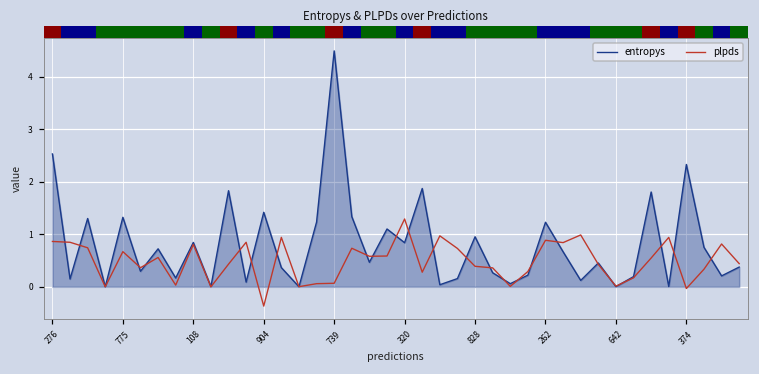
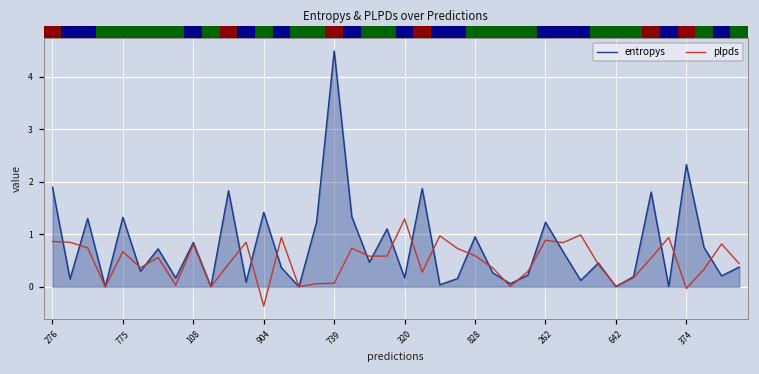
  {
    "entropys": {
-     "276": 2.5,
+     "276": 1.9,
      "775": 1.3,
      "904": 1.4,
      "739": 4.5,
-     "320": 0.8,
+     "320": 0.2,
      "828": 1.0,
      "262": 1.2,
      "374": 2.3
    },
    "plpds": {
      "276": 0.9,
      "775": 0.7,
      "904": -0.4,
      "739": 0.1,
      "320": 1.3,
-     "828": 0.4,
+     "828": 0.6,
      "262": 0.9,
      "374": 0.0
    }
  }
